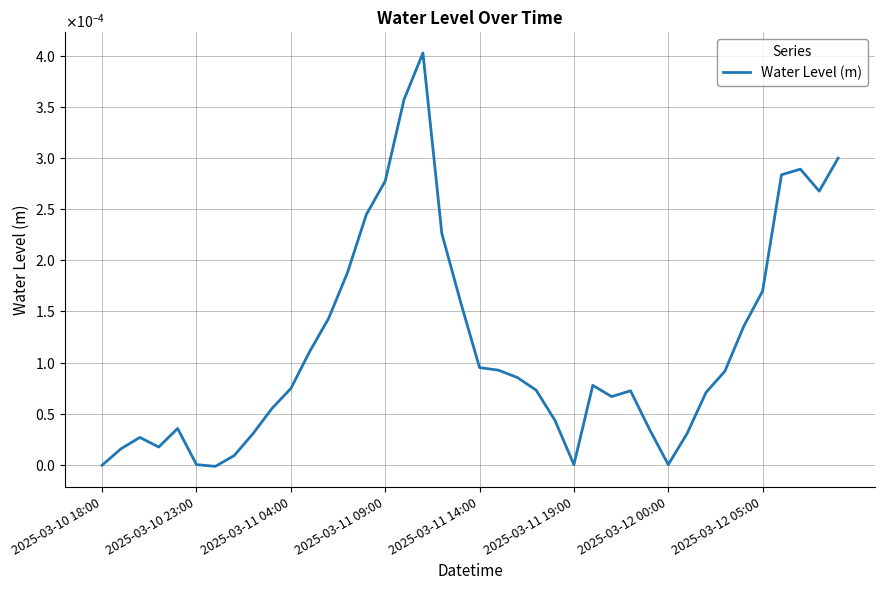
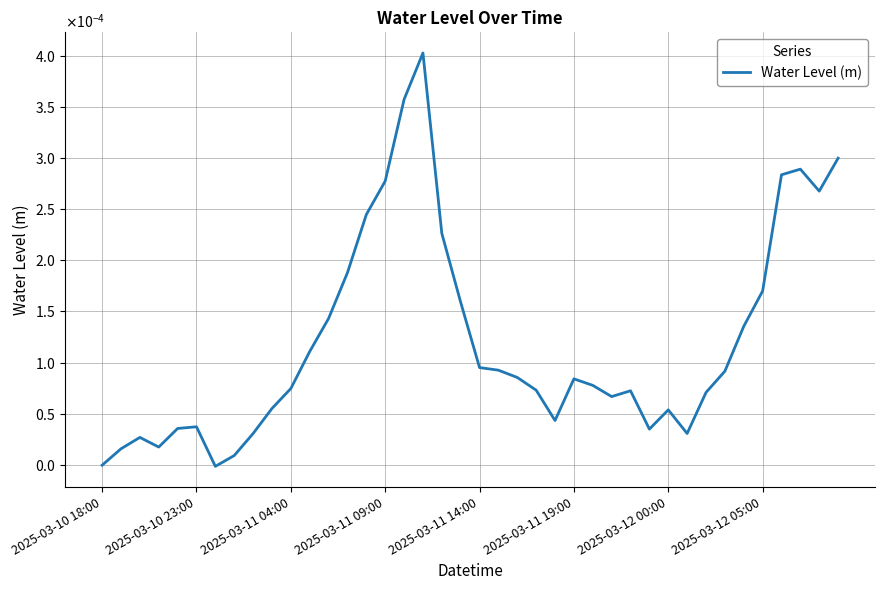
  {
    "2025-03-10 18:00": 0.00000,
-   "2025-03-10 23:00": 0.00000,
+   "2025-03-10 23:00": 0.00004,
    "2025-03-11 04:00": 0.000075,
    "2025-03-11 09:00": 0.00028,
    "2025-03-11 14:00": 0.000095,
-   "2025-03-11 19:00": 0.0000,
-   "2025-03-12 00:00": 0.0000,
+   "2025-03-11 19:00": 0.0001,
+   "2025-03-12 00:00": 0.0001,
    "2025-03-12 05:00": 0.00017
  }
